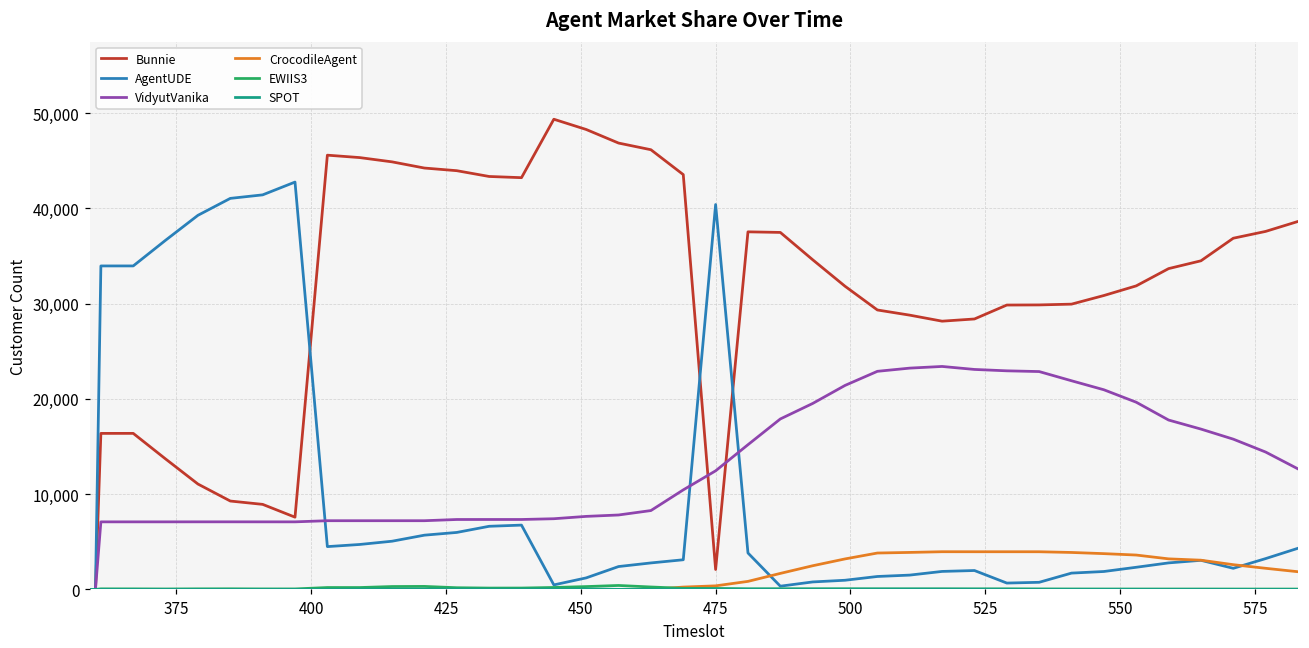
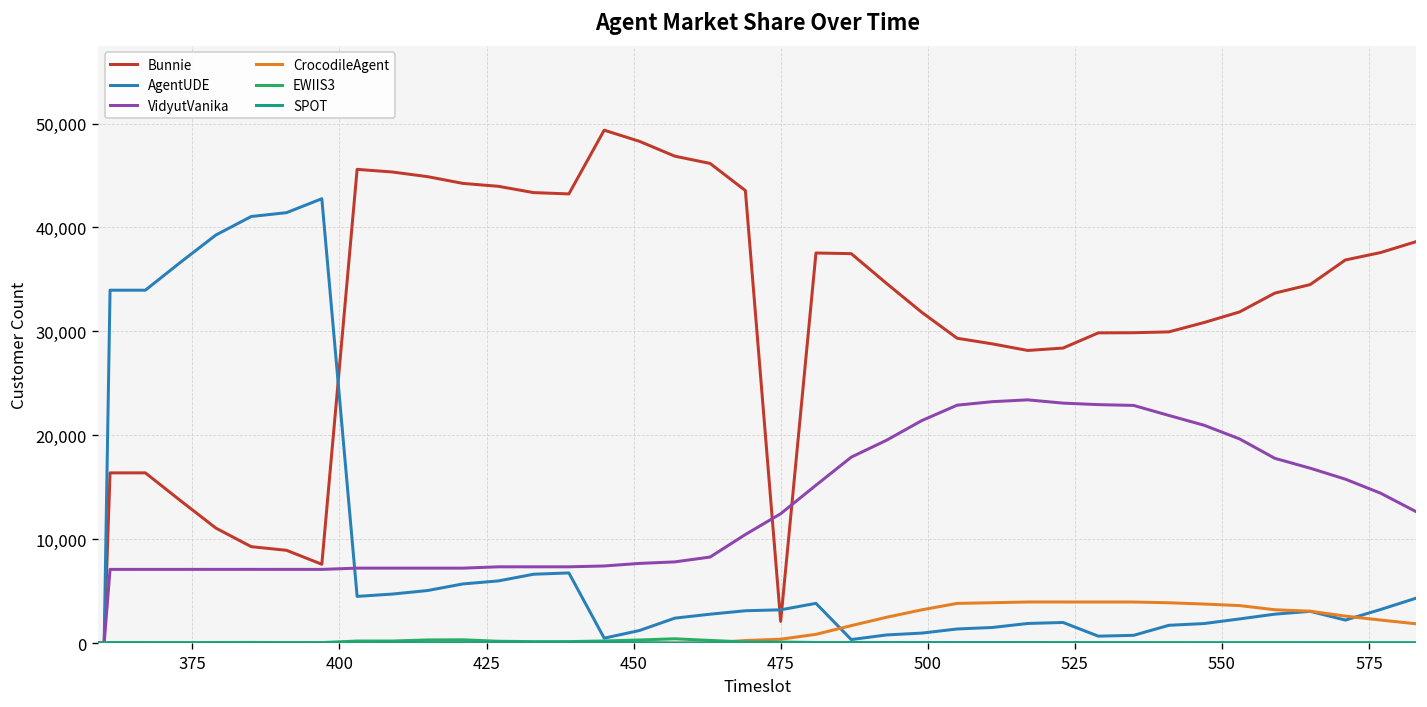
  {
    "Bunnie": {
      "475": "2,000"
    },
    "AgentUDE": {
-     "475": "40,000"
+     "475": "3,000"
    },
    "VidyutVanika": {
      "475": "12,000"
    }
  }
